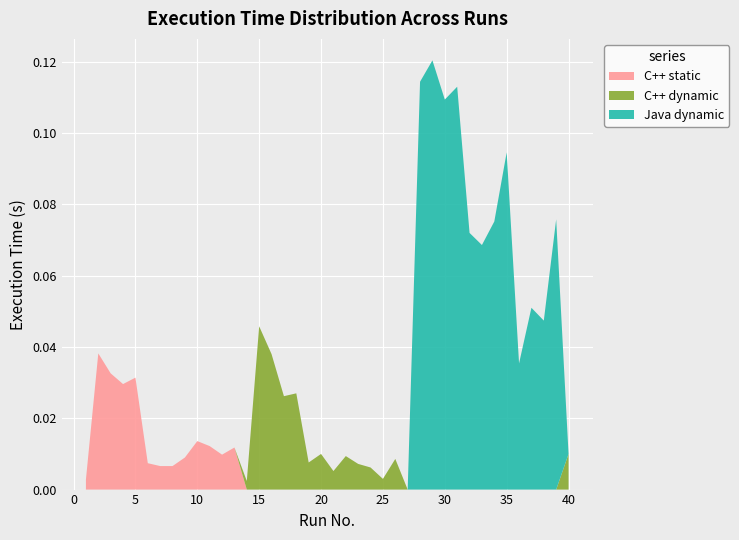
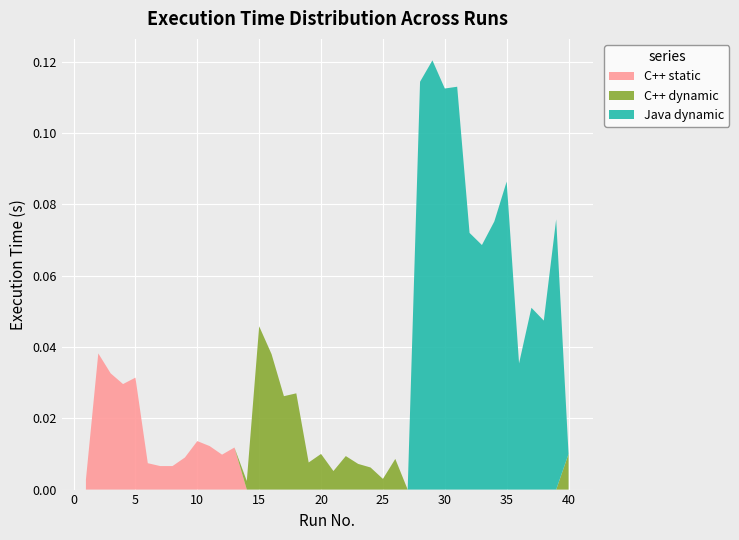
  {
    "C++ static": {
      "15": 0.000,
      "20": 0.000,
      "25": 0.000,
      "40": 0.000
    },
    "Java dynamic": {
-     "30": 0.109,
-     "35": 0.095
+     "30": 0.113,
+     "35": 0.086
    }
  }
